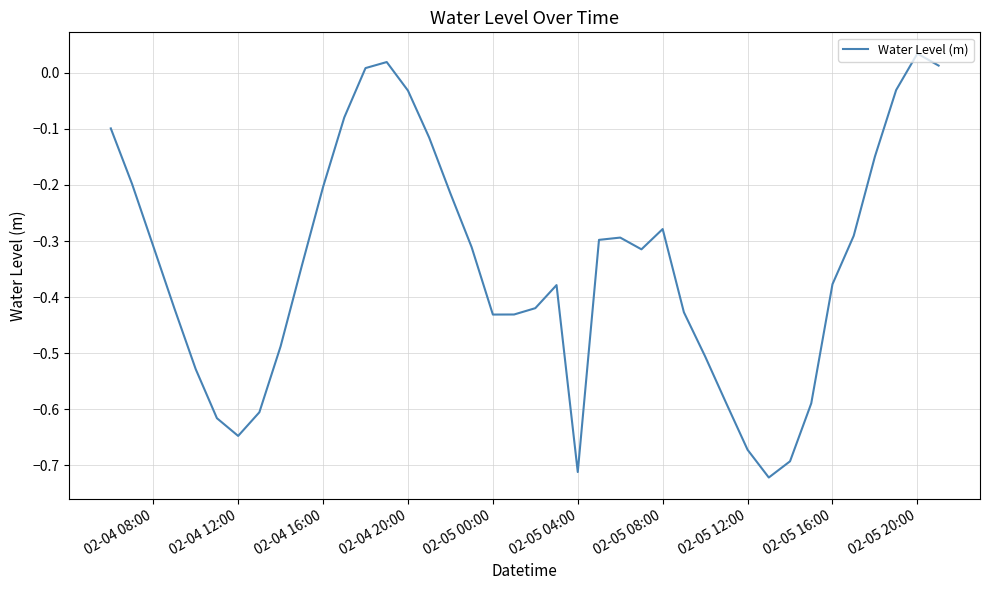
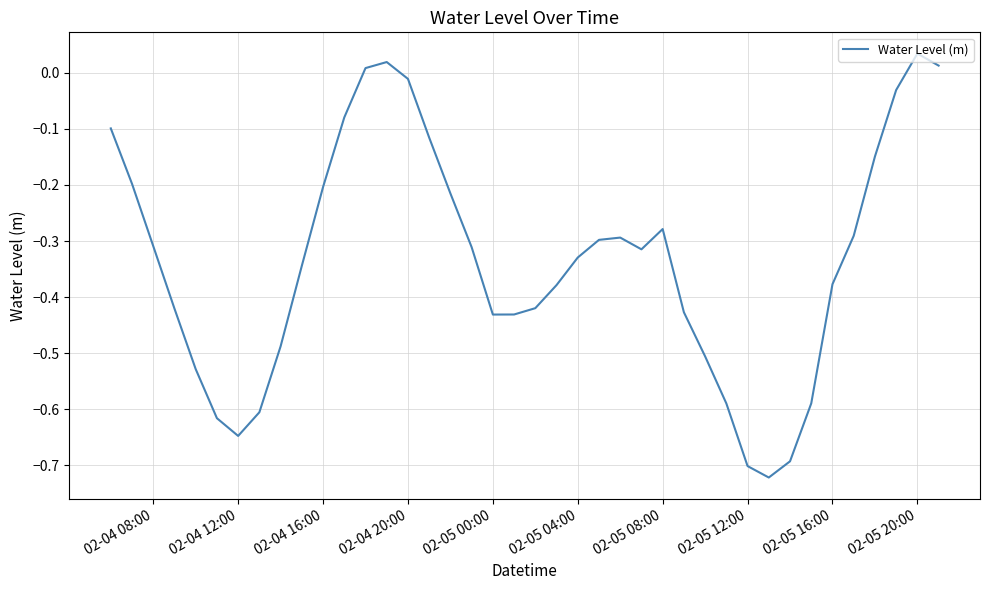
  {
    "02-04 08:00": -0.31,
    "02-04 12:00": -0.65,
    "02-04 16:00": -0.20,
-   "02-04 20:00": -0.03,
+   "02-04 20:00": -0.01,
    "02-05 00:00": -0.43,
-   "02-05 04:00": -0.71,
+   "02-05 04:00": -0.33,
    "02-05 08:00": -0.28,
-   "02-05 12:00": -0.67,
+   "02-05 12:00": -0.70,
    "02-05 16:00": -0.38
  }
